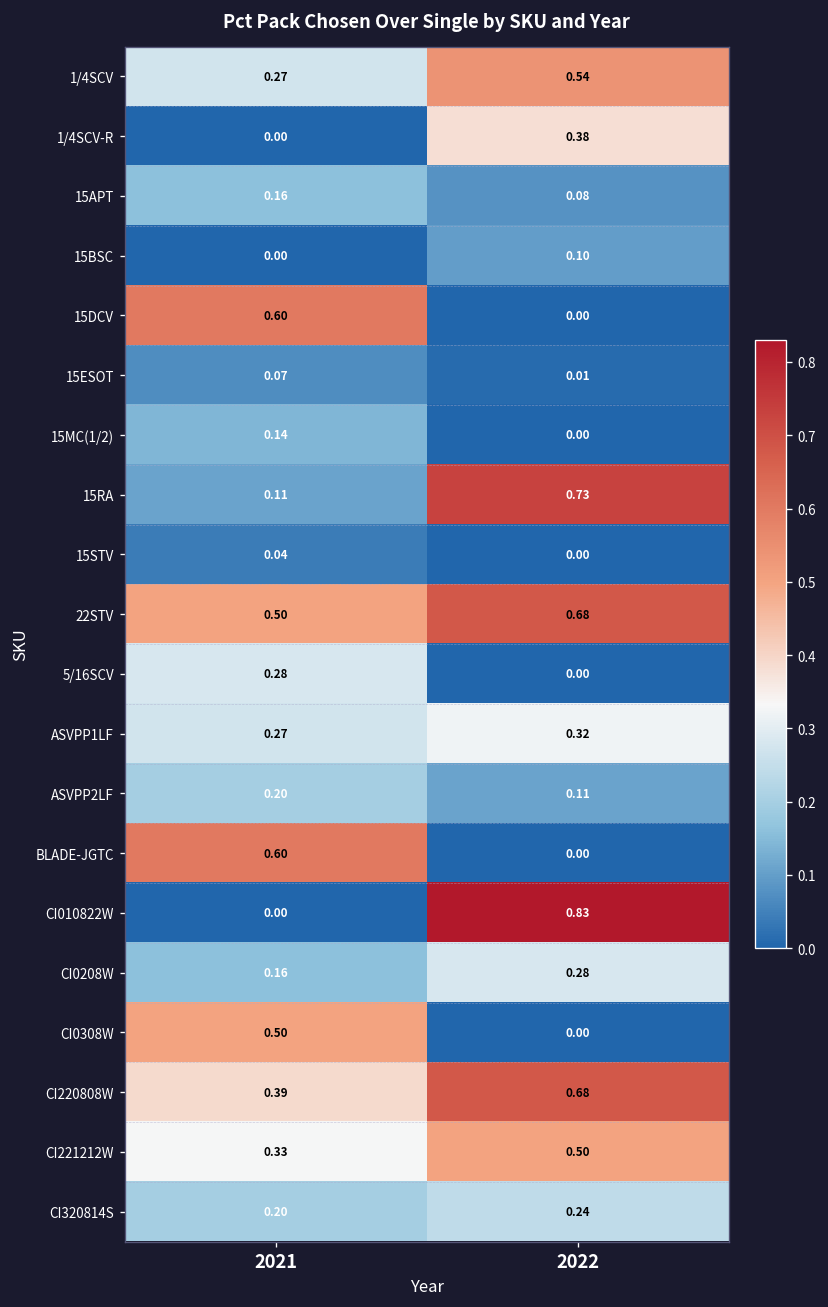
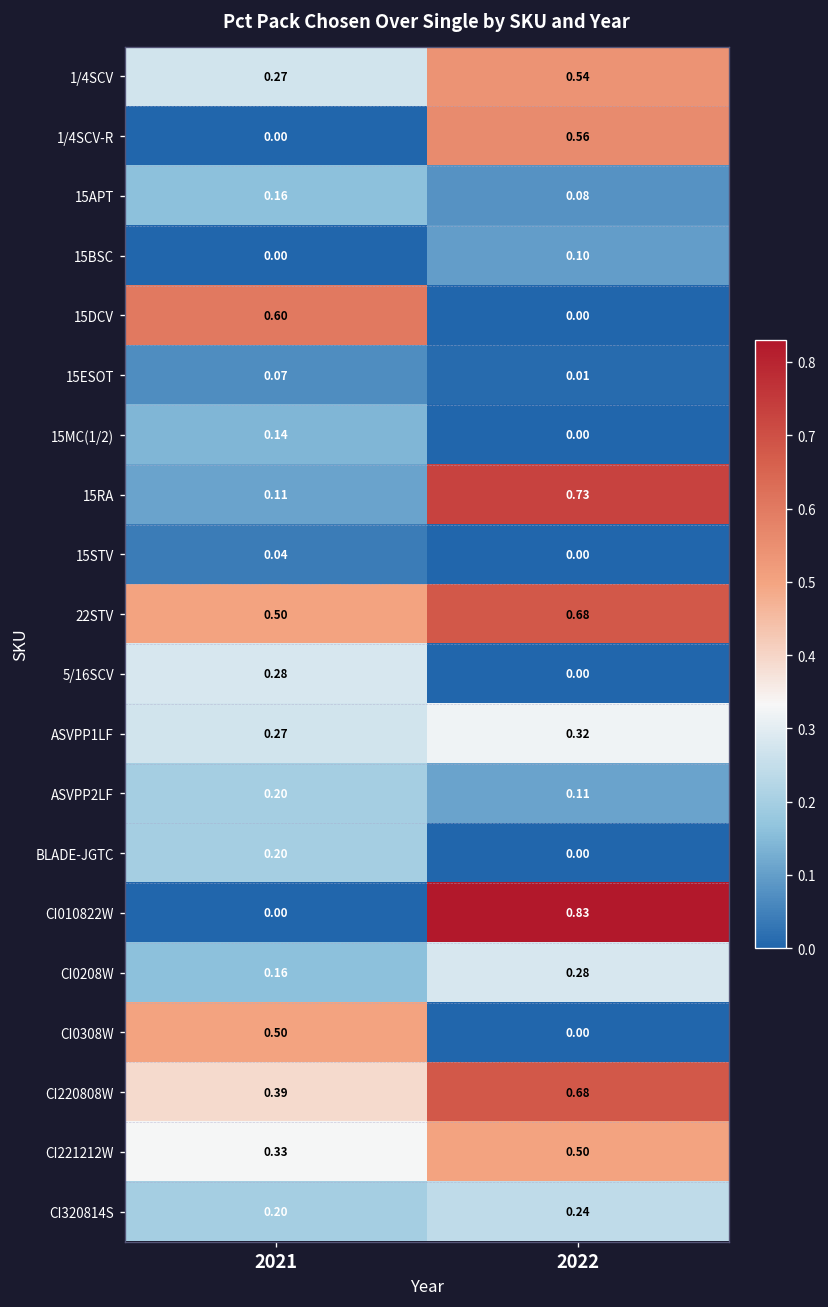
  {
    "1/4SCV": {
      "2021": 0.27,
      "2022": 0.54
    },
    "1/4SCV-R": {
      "2021": 0.00,
-     "2022": 0.38
+     "2022": 0.56
    },
    "15APT": {
      "2021": 0.16,
      "2022": 0.08
    },
    "15BSC": {
      "2021": 0.00,
      "2022": 0.10
    },
    "15DCV": {
      "2021": 0.60,
      "2022": 0.00
    },
    "15ESOT": {
      "2021": 0.07,
      "2022": 0.01
    },
    "15MC(1/2)": {
      "2021": 0.14,
      "2022": 0.00
    },
    "15RA": {
      "2021": 0.11,
      "2022": 0.73
    },
    "15STV": {
      "2021": 0.04,
      "2022": 0.00
    },
    "22STV": {
      "2021": 0.50,
      "2022": 0.68
    },
    "5/16SCV": {
      "2021": 0.28,
      "2022": 0.00
    },
    "ASVPP1LF": {
      "2021": 0.27,
      "2022": 0.32
    },
    "ASVPP2LF": {
      "2021": 0.20,
      "2022": 0.11
    },
    "BLADE-JGTC": {
-     "2021": 0.60,
+     "2021": 0.20,
      "2022": 0.00
    },
    "CI010822W": {
      "2021": 0.00,
      "2022": 0.83
    },
    "CI0208W": {
      "2021": 0.16,
      "2022": 0.28
    },
    "CI0308W": {
      "2021": 0.50,
      "2022": 0.00
    },
    "CI220808W": {
      "2021": 0.39,
      "2022": 0.68
    },
    "CI221212W": {
      "2021": 0.33,
      "2022": 0.50
    },
    "CI320814S": {
      "2021": 0.20,
      "2022": 0.24
    }
  }
